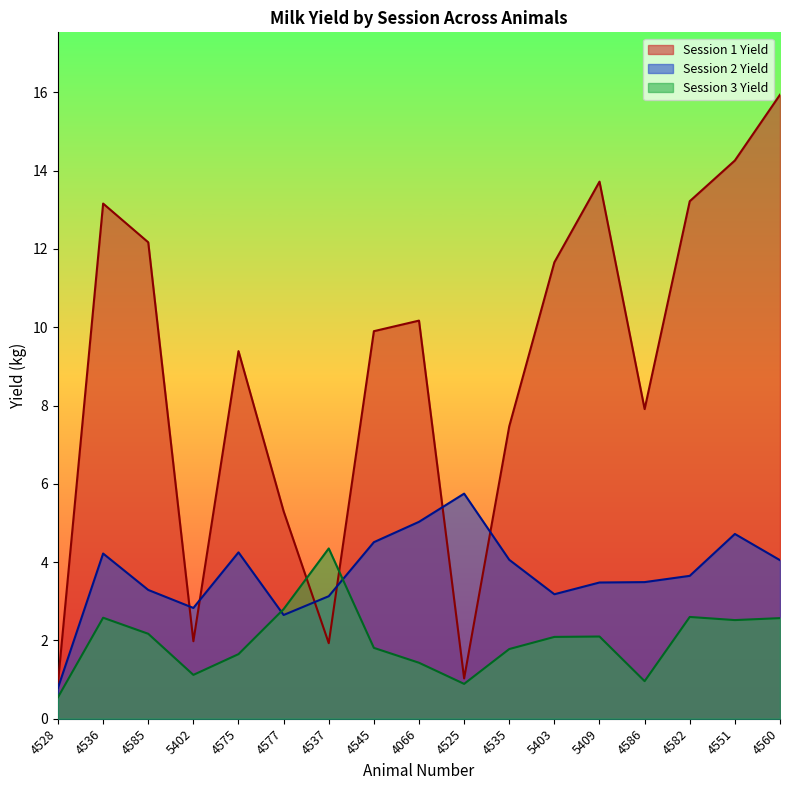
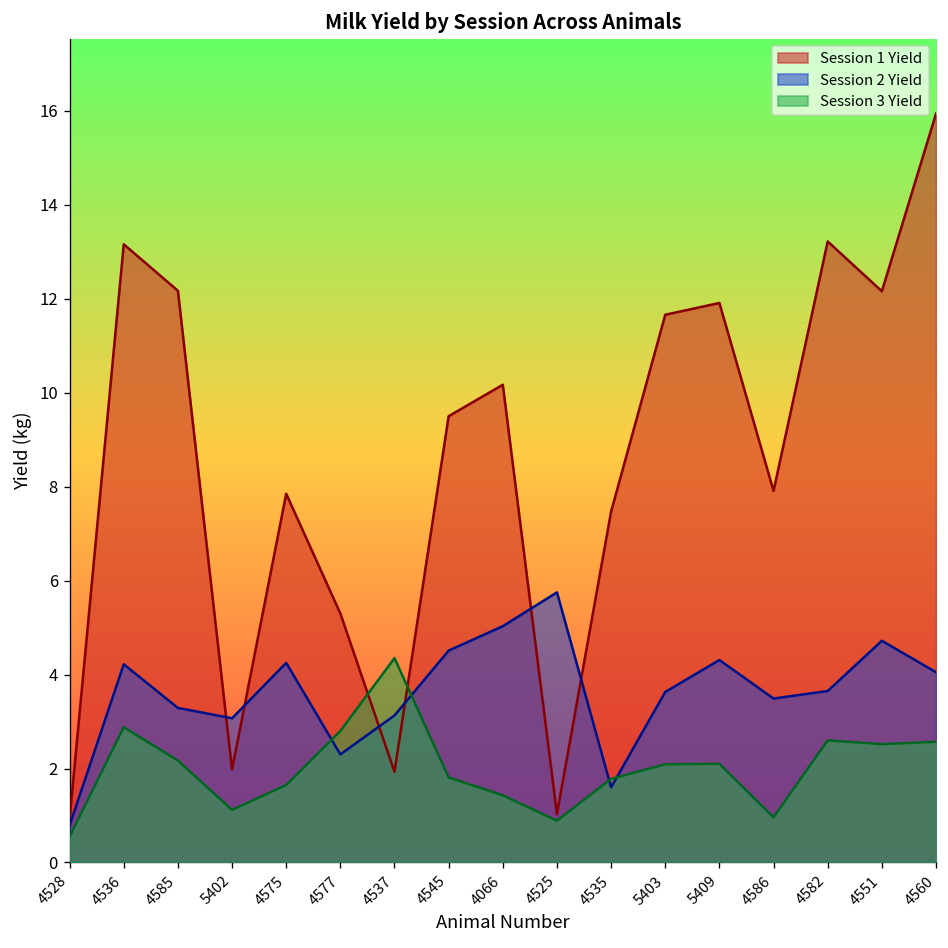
  {
    "Session 1 Yield": {
      "4528": 0.9,
      "4536": 13.2,
      "4585": 12.2,
      "5402": 2.0,
-     "4575": 9.4,
+     "4575": 7.9,
      "4577": 5.3,
      "4537": 1.9,
-     "4545": 9.9,
+     "4545": 9.5,
      "4066": 10.2,
      "4525": 1.0,
      "4535": 7.5,
      "5403": 11.7,
-     "5409": 13.7,
+     "5409": 11.9,
      "4586": 7.9,
      "4582": 13.2,
-     "4551": 14.3,
+     "4551": 12.2,
      "4560": 15.9
    },
    "Session 2 Yield": {
      "4528": 0.8,
      "4536": 4.2,
      "4585": 3.3,
-     "5402": 2.8,
+     "5402": 3.1,
      "4575": 4.3,
-     "4577": 2.7,
+     "4577": 2.3,
      "4537": 3.1,
      "4545": 4.5,
      "4066": 5.0,
      "4525": 5.8,
-     "4535": 4.1,
-     "5403": 3.2,
-     "5409": 3.5,
+     "4535": 1.6,
+     "5403": 3.6,
+     "5409": 4.3,
      "4586": 3.5,
      "4582": 3.7,
      "4551": 4.7,
      "4560": 4.1
    },
    "Session 3 Yield": {
      "4528": 0.6,
-     "4536": 2.6,
+     "4536": 2.9,
      "4585": 2.2,
      "5402": 1.1,
      "4575": 1.7,
      "4577": 2.8,
      "4537": 4.4,
      "4545": 1.8,
      "4066": 1.4,
      "4525": 0.9,
      "4535": 1.8,
      "5403": 2.1,
      "5409": 2.1,
      "4586": 1.0,
      "4582": 2.6,
      "4551": 2.5,
      "4560": 2.6
    }
  }
